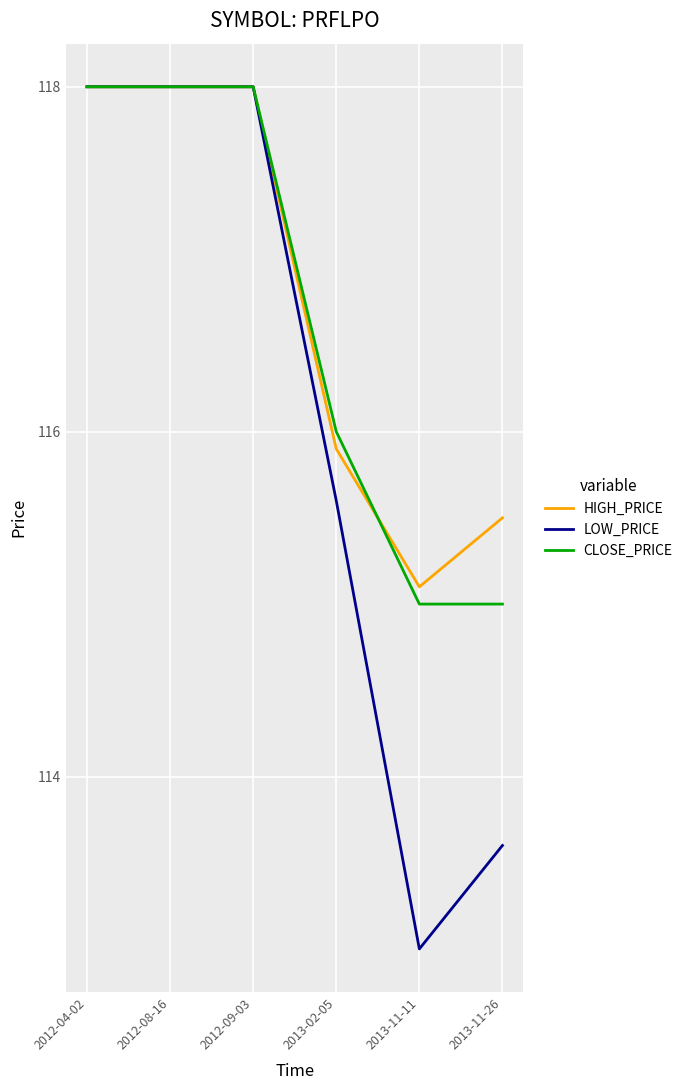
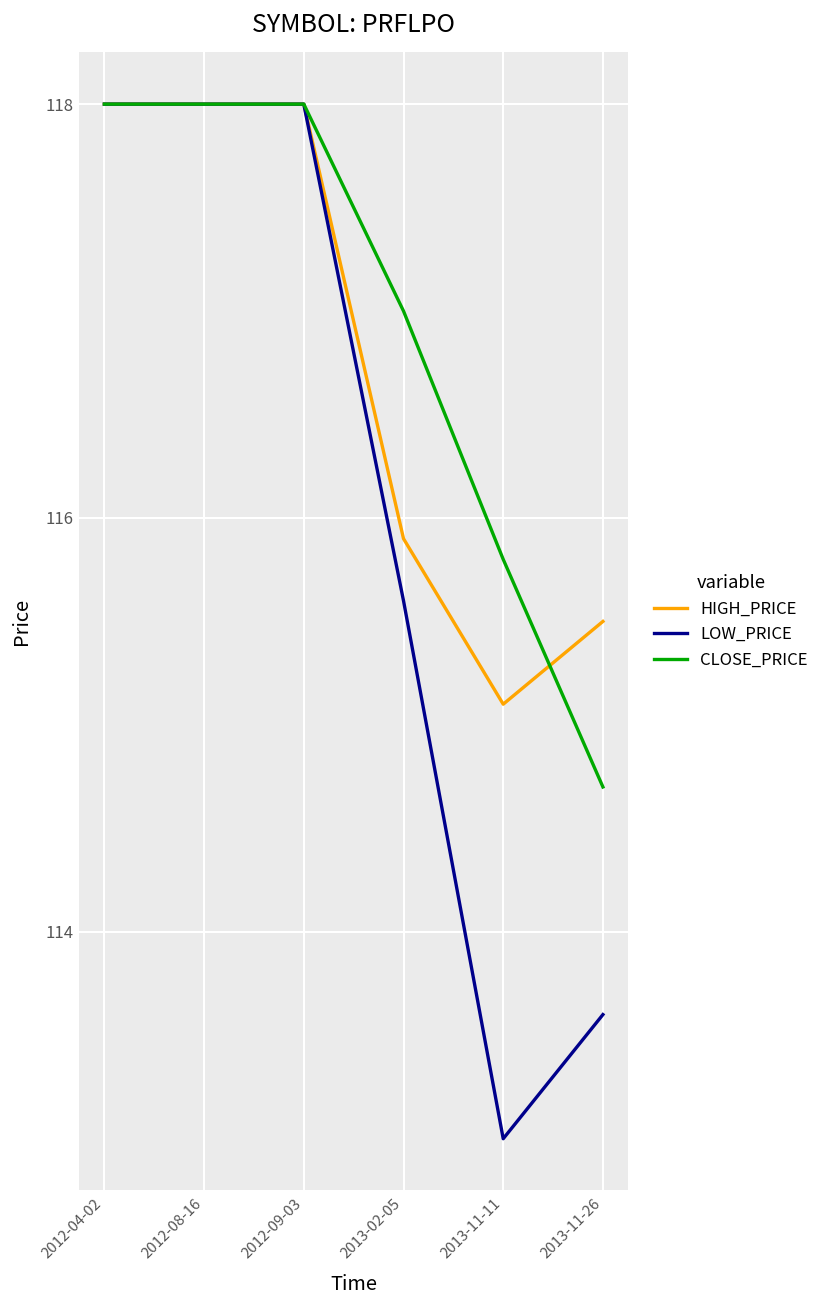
  {
    "HIGH_PRICE": {
      "2013-02-05": 115.9,
      "2013-11-11": 115.1,
      "2013-11-26": 115.5
    },
    "LOW_PRICE": {
      "2013-02-05": 115.6,
      "2013-11-11": 113.0,
      "2013-11-26": 113.6
    },
    "CLOSE_PRICE": {
-     "2013-02-05": 116,
-     "2013-11-11": 115.0,
-     "2013-11-26": 115.0
+     "2013-02-05": 117,
+     "2013-11-11": 115.8,
+     "2013-11-26": 114.7
    }
  }
